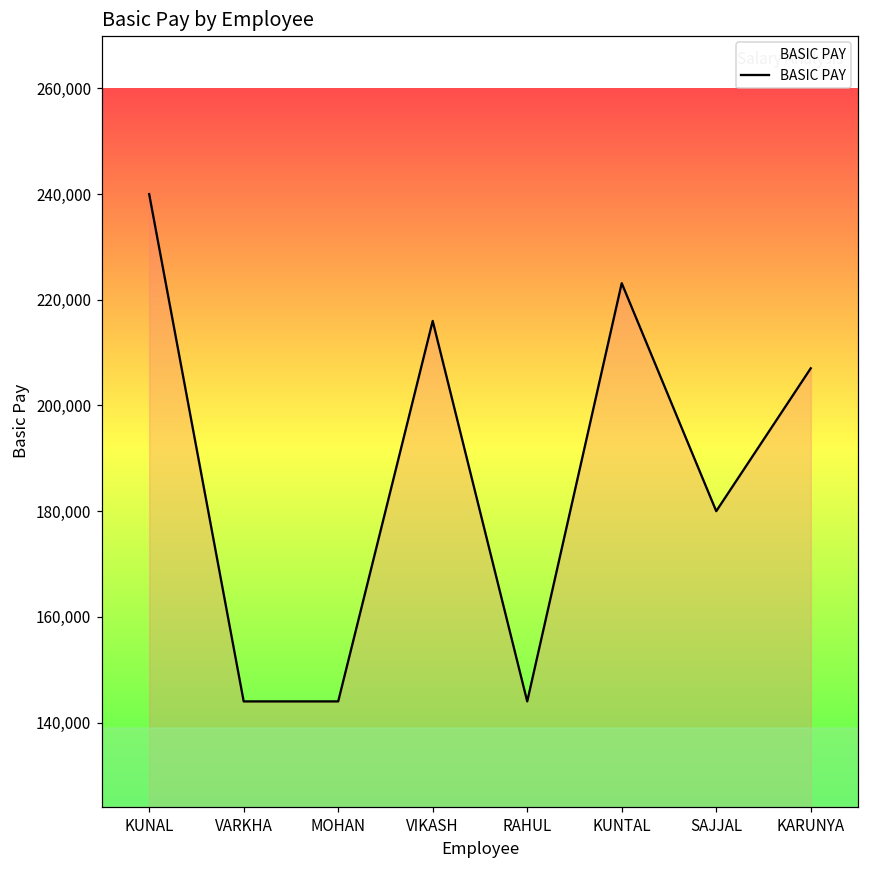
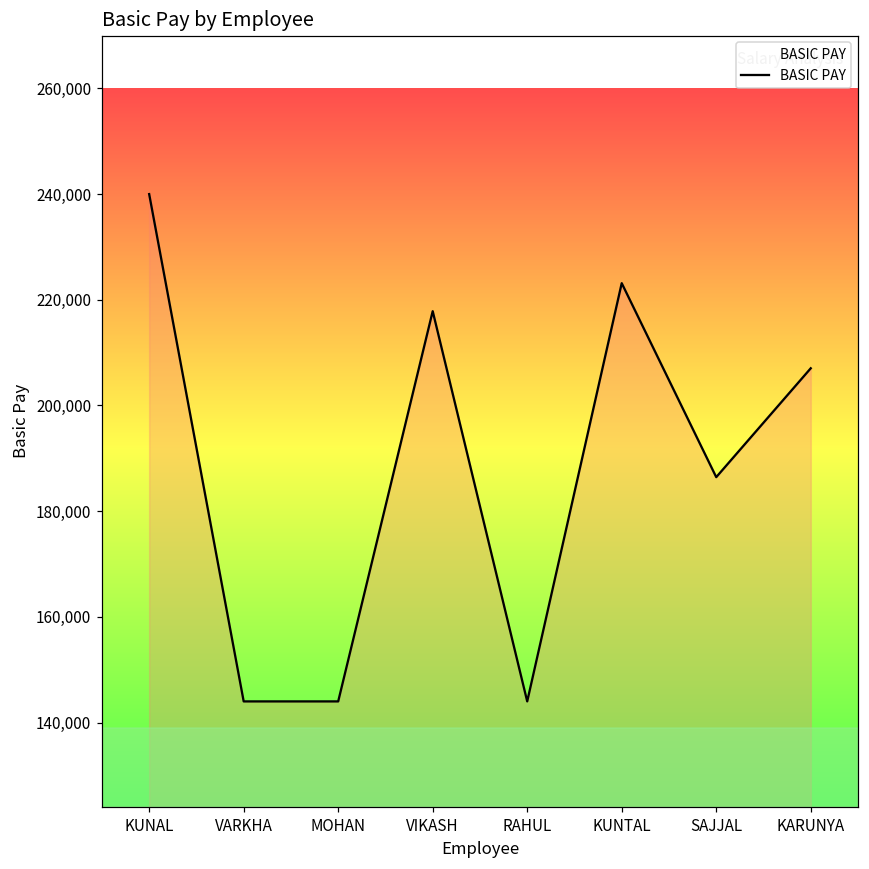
  {
    "KUNAL": "240,000",
    "VARKHA": "144,000",
    "MOHAN": "144,000",
-   "VIKASH": "216,000",
+   "VIKASH": "218,000",
    "RAHUL": "144,000",
    "KUNTAL": "223,000",
-   "SAJJAL": "180,000",
+   "SAJJAL": "186,000",
    "KARUNYA": "207,000"
  }
